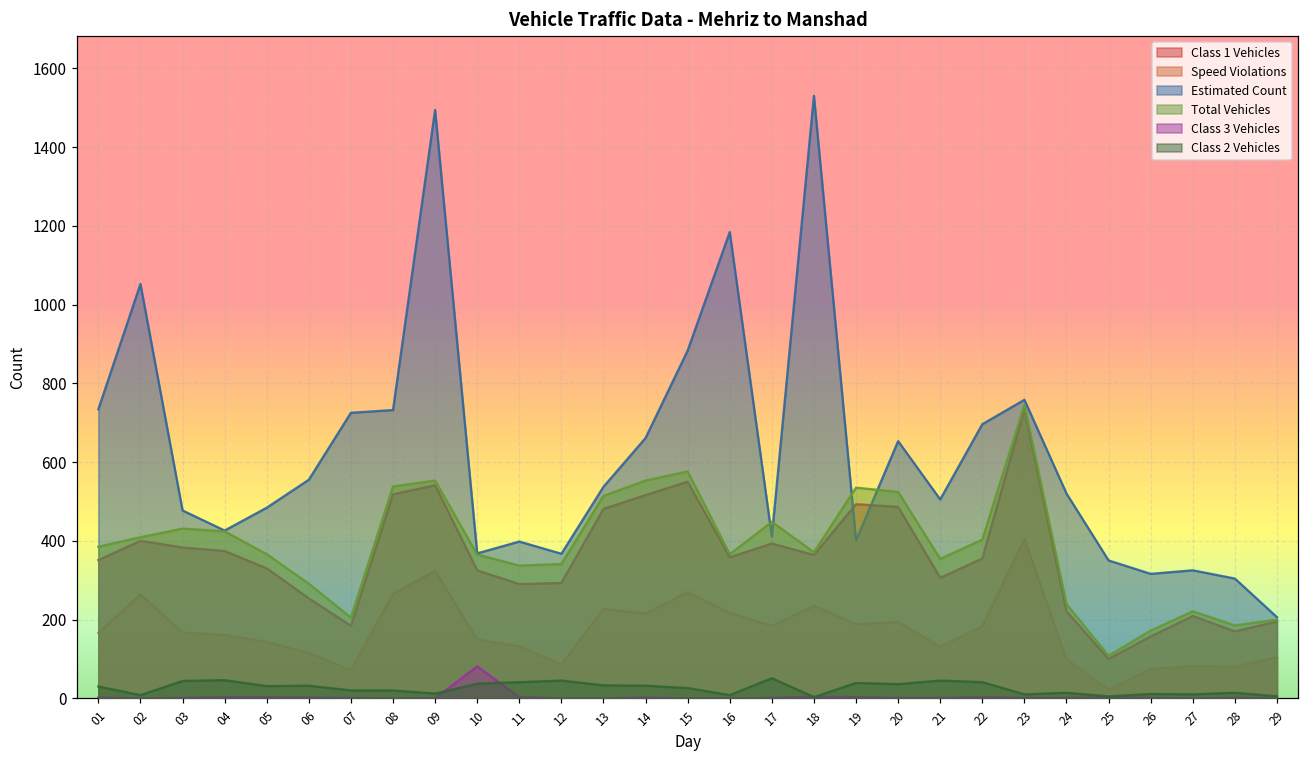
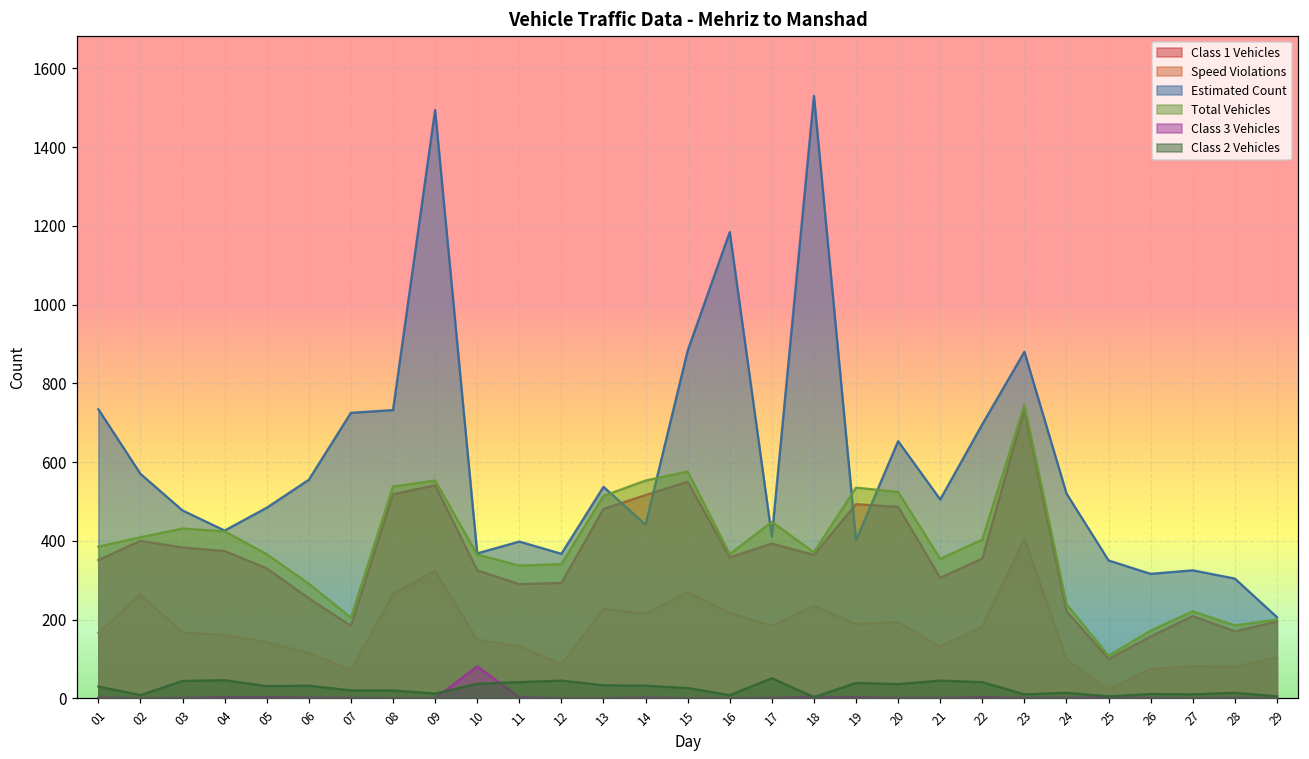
  {
    "Estimated Count": {
      "01": 730,
-     "02": 1050,
+     "02": 570,
      "03": 480,
      "05": 480,
      "06": 560,
      "07": 730,
      "08": 730,
      "09": 1490,
      "11": 400,
      "12": 370,
      "13": 540,
-     "14": 660,
+     "14": 440,
      "15": 880,
      "16": 1180,
      "17": 410,
      "18": 1530,
      "19": 400,
      "20": 650,
      "21": 510,
      "22": 700,
-     "23": 760,
+     "23": 880,
      "24": 520,
      "25": 350,
      "26": 320,
      "27": 330,
      "28": 300
    },
    "Class 3 Vehicles": {
      "01": 0,
      "02": 0,
      "03": 0,
      "04": 0,
      "05": 0,
      "06": 0,
      "07": 0,
      "08": 0,
      "09": 0,
      "10": 80,
      "11": 0,
      "12": 0,
      "13": 0,
      "14": 0,
      "15": 0,
      "16": 0,
      "17": 0,
      "19": 0,
      "20": 0,
      "21": 0,
      "22": 0,
      "23": 0,
      "24": 0,
      "26": 0,
      "27": 0,
      "28": 0
    }
  }
